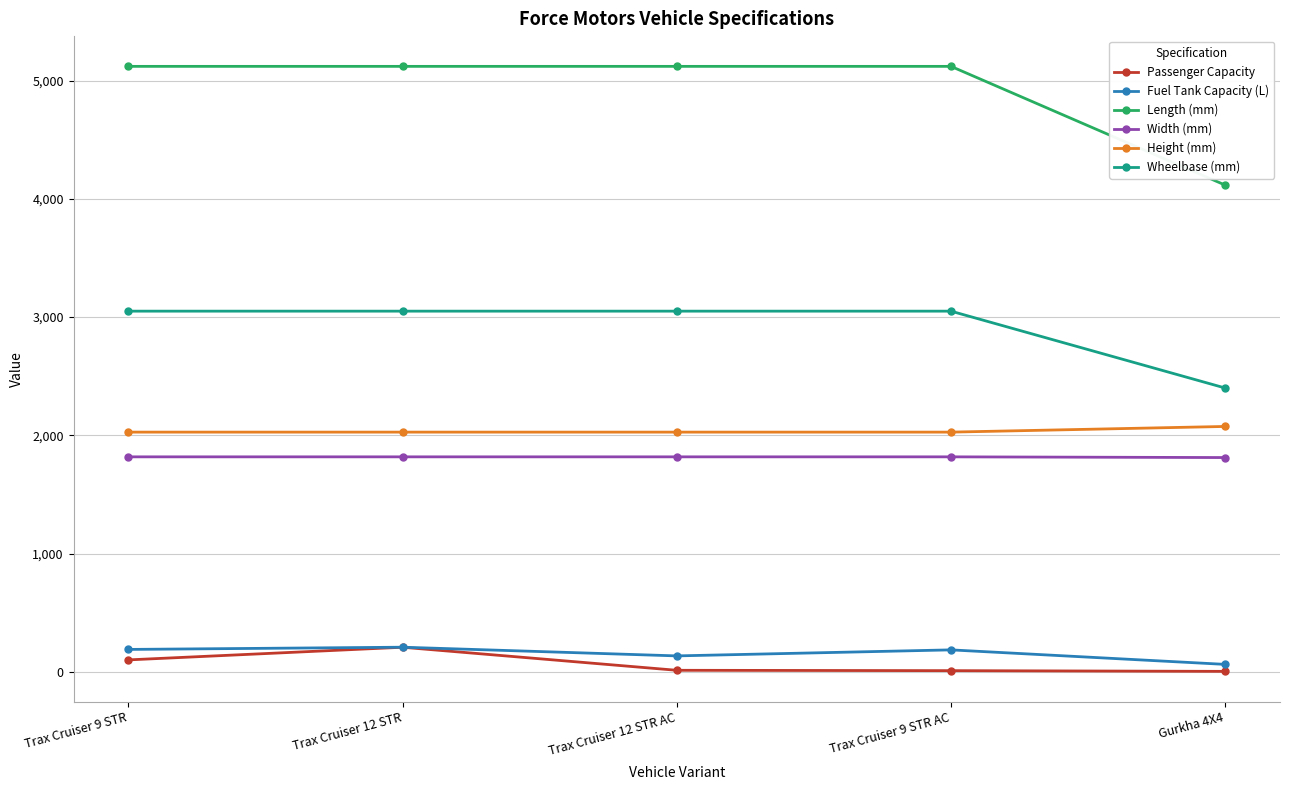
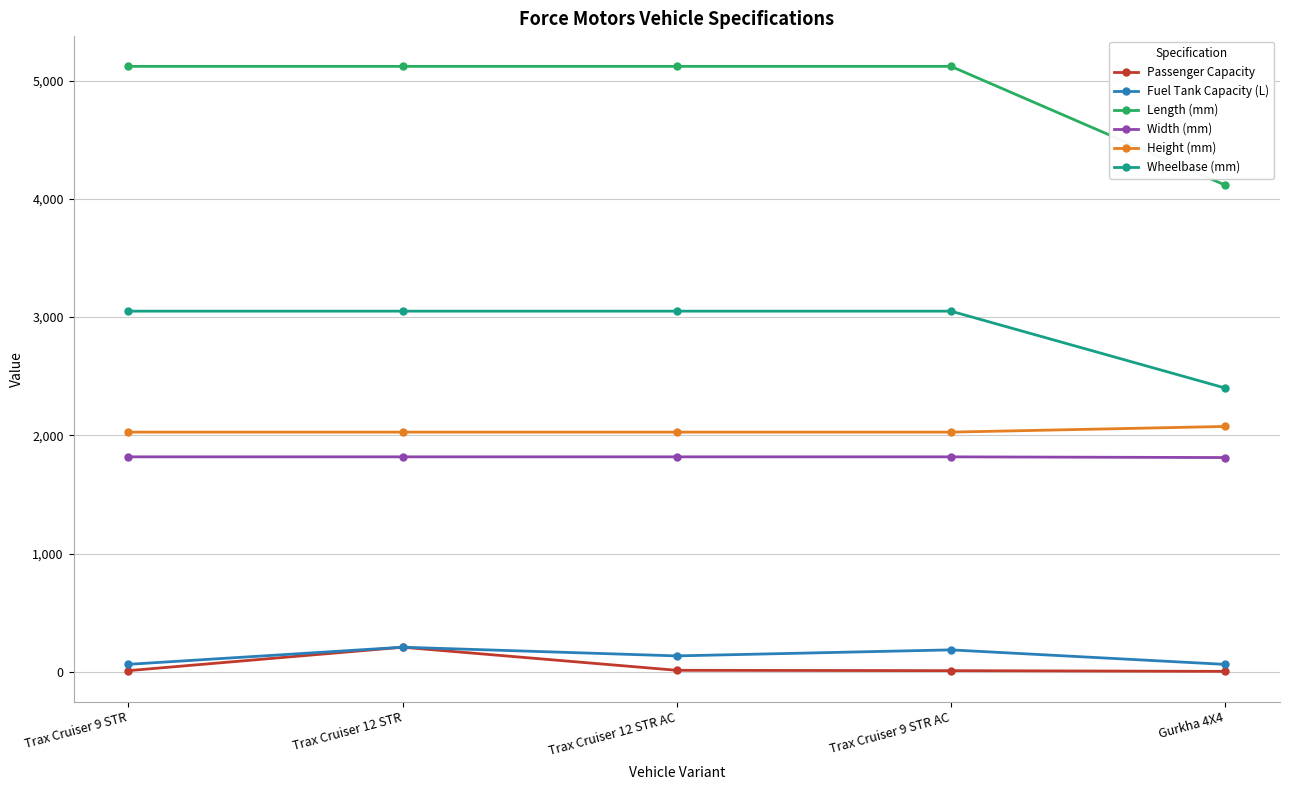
  {
    "Passenger Capacity": {
-     "Trax Cruiser 9 STR": "100",
+     "Trax Cruiser 9 STR": "10",
      "Trax Cruiser 12 STR AC": "10",
      "Trax Cruiser 9 STR AC": "10",
      "Gurkha 4X4": "0"
    },
    "Fuel Tank Capacity (L)": {
-     "Trax Cruiser 9 STR": "190",
+     "Trax Cruiser 9 STR": "60",
      "Trax Cruiser 12 STR AC": "130",
      "Trax Cruiser 9 STR AC": "190",
      "Gurkha 4X4": "60"
    },
    "Width (mm)": {
      "Trax Cruiser 9 STR": "1,820",
      "Trax Cruiser 12 STR": "1,820",
      "Trax Cruiser 12 STR AC": "1,820",
      "Trax Cruiser 9 STR AC": "1,820",
      "Gurkha 4X4": "1,810"
    },
    "Height (mm)": {
      "Trax Cruiser 9 STR": "2,030",
      "Trax Cruiser 12 STR": "2,030",
      "Trax Cruiser 12 STR AC": "2,030",
      "Trax Cruiser 9 STR AC": "2,030",
      "Gurkha 4X4": "2,080"
    }
  }
